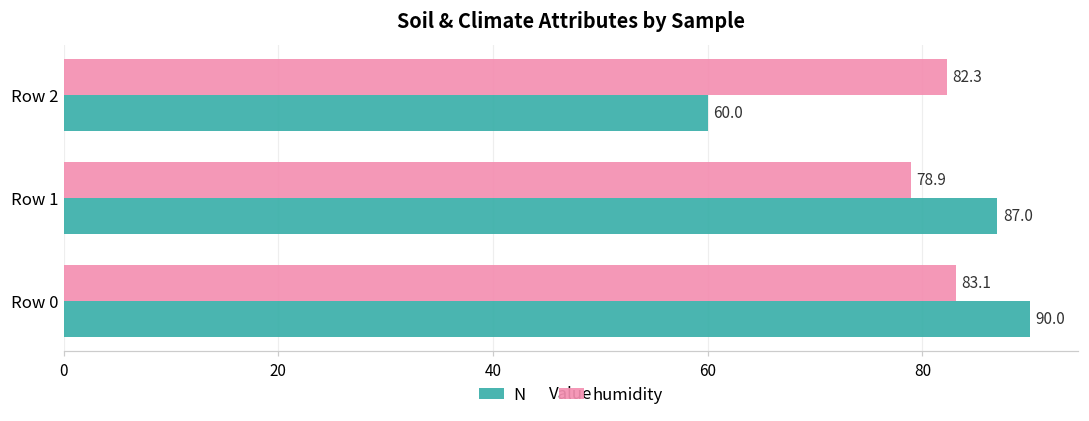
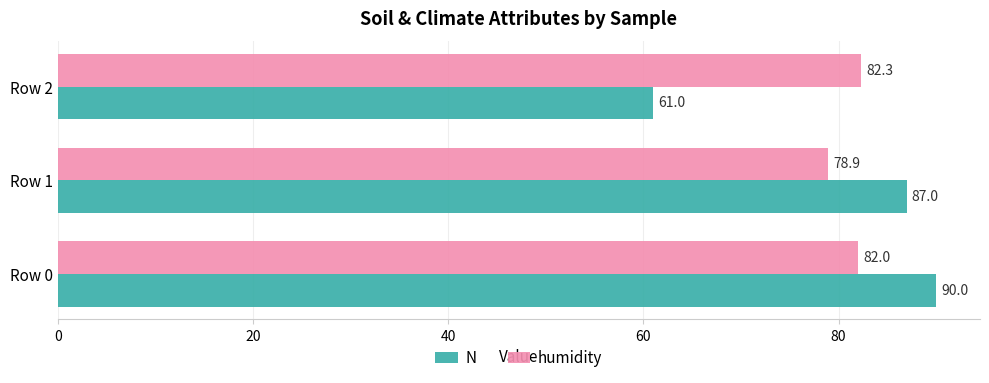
  {
    "N": {
-     "Row 2": 60.0,
+     "Row 2": 61.0,
      "Row 1": 87.0,
      "Row 0": 90.0
    },
    "humidity": {
      "Row 2": 82.3,
      "Row 1": 78.9,
-     "Row 0": 83.1
+     "Row 0": 82.0
    }
  }
